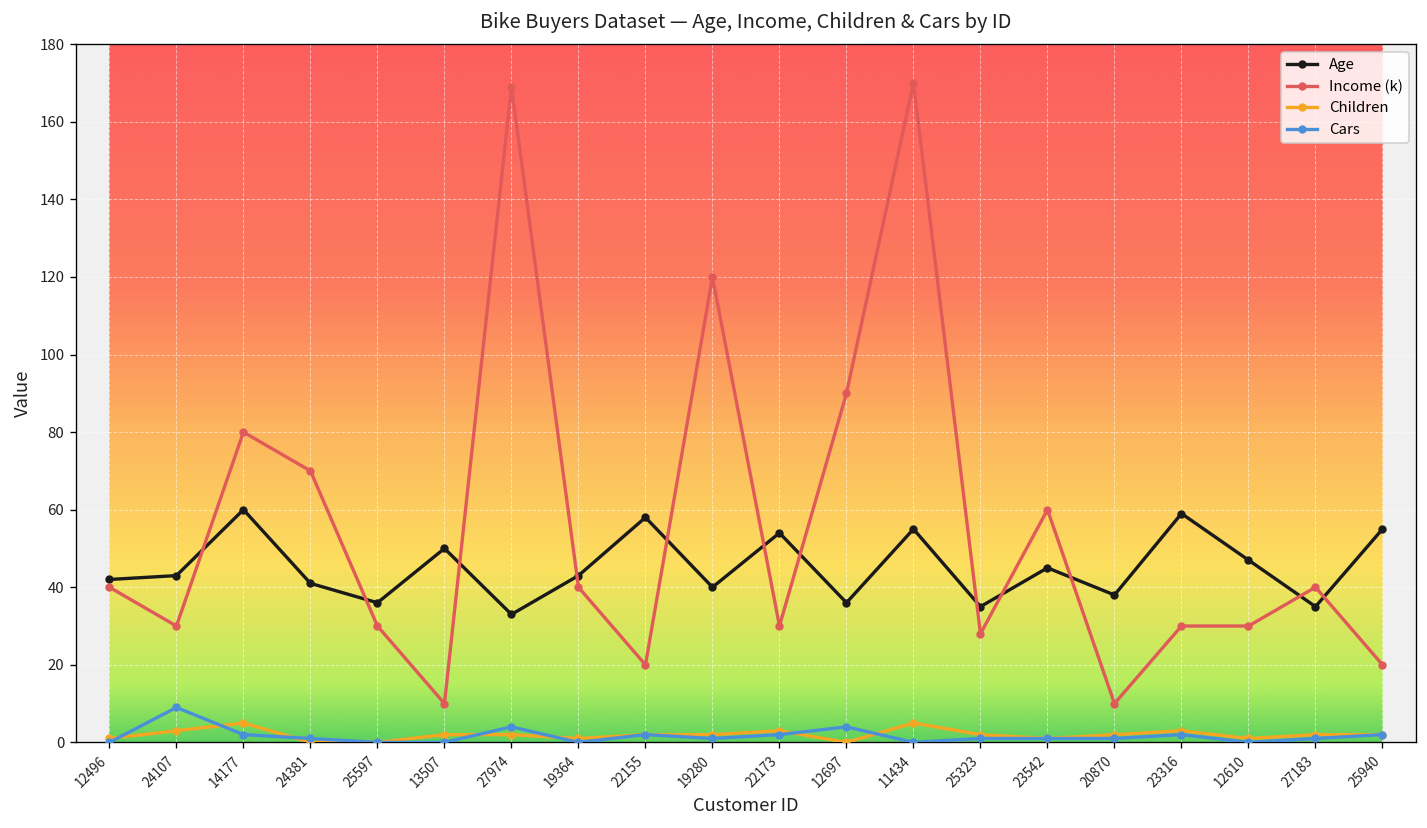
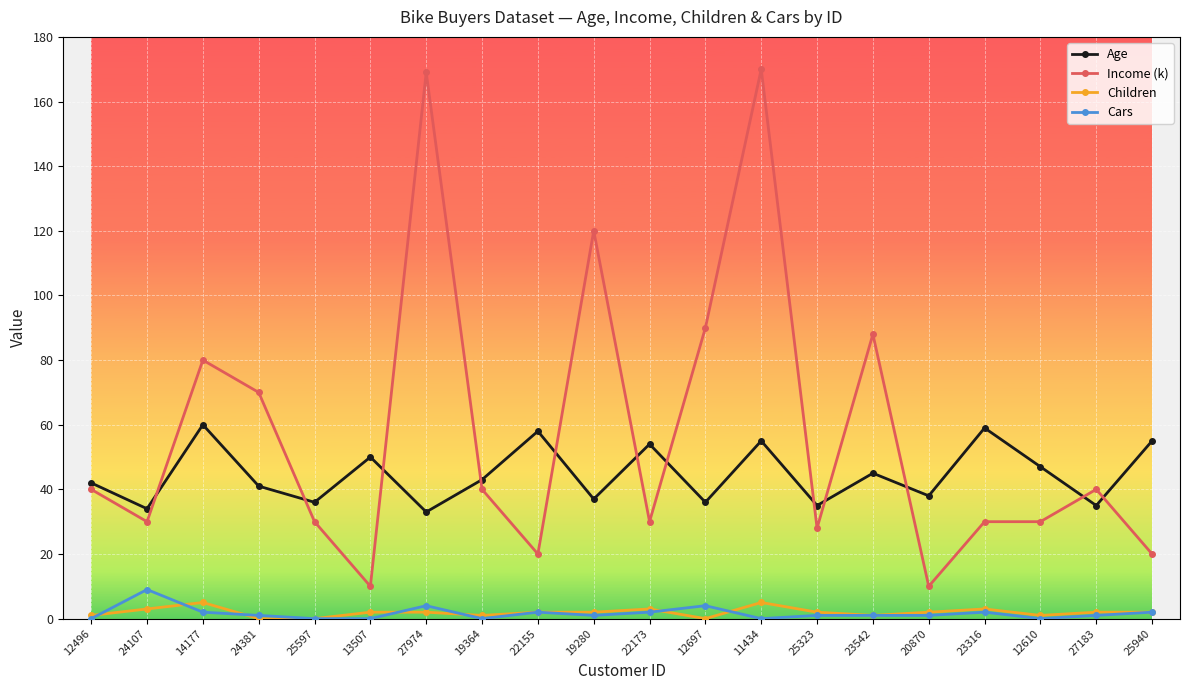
  {
    "Age": {
      "12496": 42,
-     "24107": 43,
+     "24107": 34,
      "14177": 60,
      "24381": 41,
      "25597": 36,
      "13507": 50,
      "27974": 33,
      "19364": 43,
      "22155": 58,
-     "19280": 40,
+     "19280": 37,
      "22173": 54,
      "12697": 36,
      "11434": 55,
      "25323": 35,
      "23542": 45,
      "20870": 38,
      "23316": 59,
      "12610": 47,
      "27183": 35,
      "25940": 55
    },
    "Income (k)": {
      "12496": 40,
      "24107": 30,
      "14177": 80,
      "24381": 70,
      "25597": 30,
      "13507": 10,
      "27974": 169,
      "19364": 40,
      "22155": 20,
      "19280": 120,
      "22173": 30,
      "12697": 90,
      "11434": 170,
      "25323": 28,
-     "23542": 60,
+     "23542": 88,
      "20870": 10,
      "23316": 30,
      "12610": 30,
      "27183": 40,
      "25940": 20
    },
    "Children": {
      "12496": 1,
      "24107": 3,
      "14177": 5,
      "24381": 0,
      "13507": 2,
      "27974": 2,
      "19364": 1,
      "19280": 2,
      "22173": 3,
      "12697": 0,
      "11434": 5,
      "25323": 2,
      "20870": 2,
      "23316": 3,
      "12610": 1,
      "27183": 2
    },
    "Cars": {
      "12496": 0,
      "24107": 9,
      "14177": 2,
      "24381": 1,
      "13507": 0,
      "27974": 4,
      "19364": 0,
      "19280": 1,
      "22173": 2,
      "12697": 4,
      "11434": 0,
      "25323": 1,
      "20870": 1,
      "23316": 2,
      "12610": 0,
      "27183": 1
    }
  }
